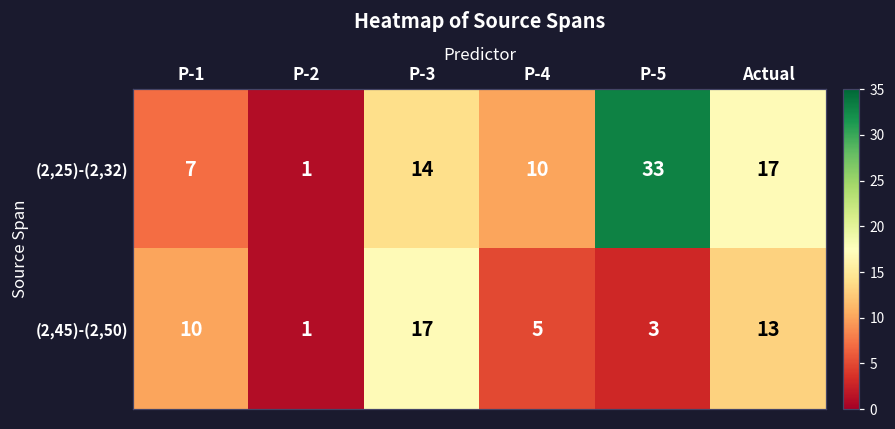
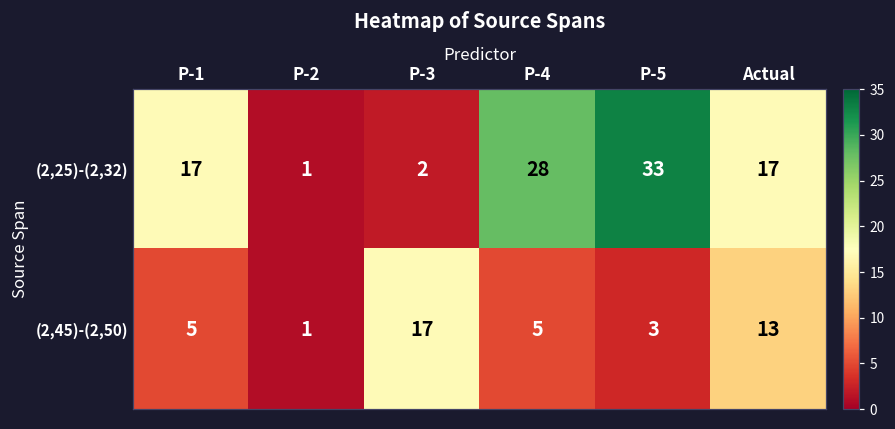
  {
    "(2,25)-(2,32)": {
-     "P-1": 7,
+     "P-1": 17,
      "P-2": 1,
-     "P-3": 14,
-     "P-4": 10,
+     "P-3": 2,
+     "P-4": 28,
      "P-5": 33,
      "Actual": 17
    },
    "(2,45)-(2,50)": {
-     "P-1": 10,
+     "P-1": 5,
      "P-2": 1,
      "P-3": 17,
      "P-4": 5,
      "P-5": 3,
      "Actual": 13
    }
  }
